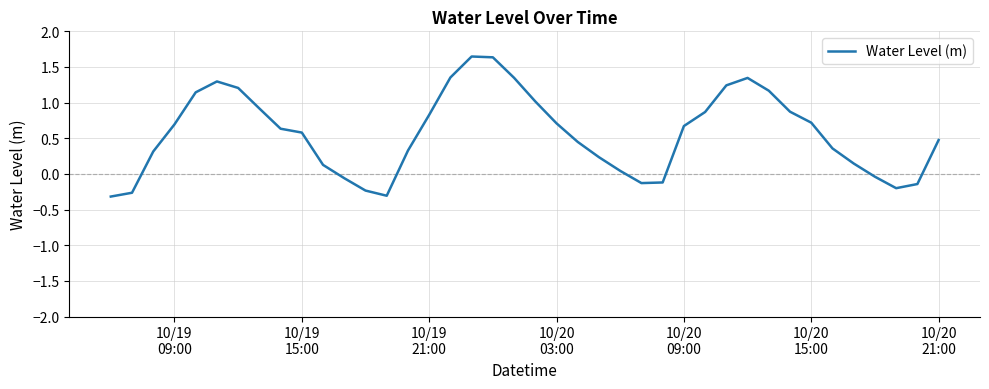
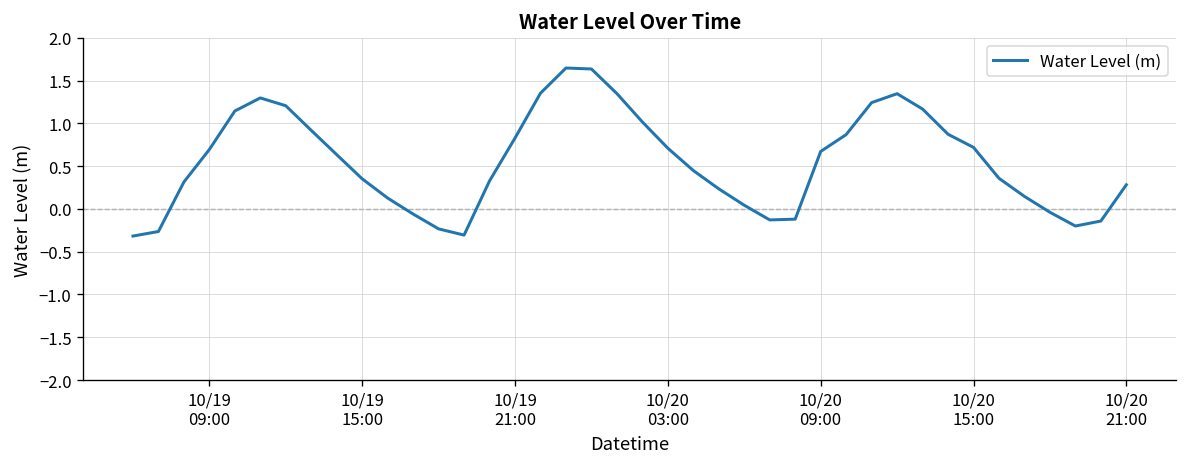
  {
    "10/19 09:00": 0.7,
-   "10/19 15:00": 0.6,
+   "10/19 15:00": 0.4,
    "10/19 21:00": 0.8,
    "10/20 03:00": 0.7,
    "10/20 09:00": 0.7,
    "10/20 15:00": 0.7,
-   "10/20 21:00": 0.5
+   "10/20 21:00": 0.3
  }
